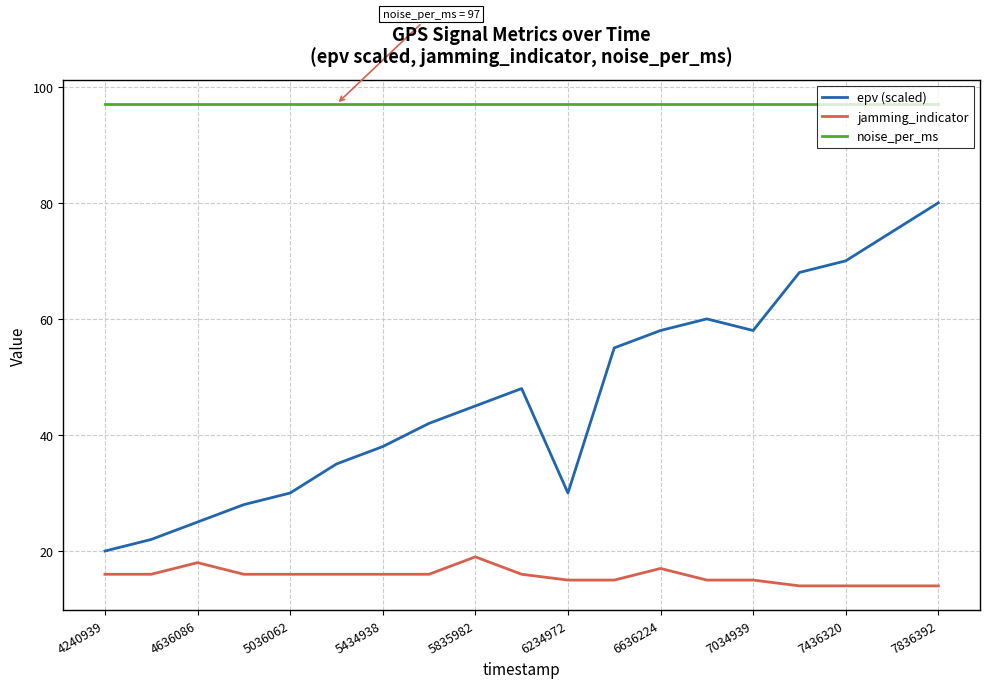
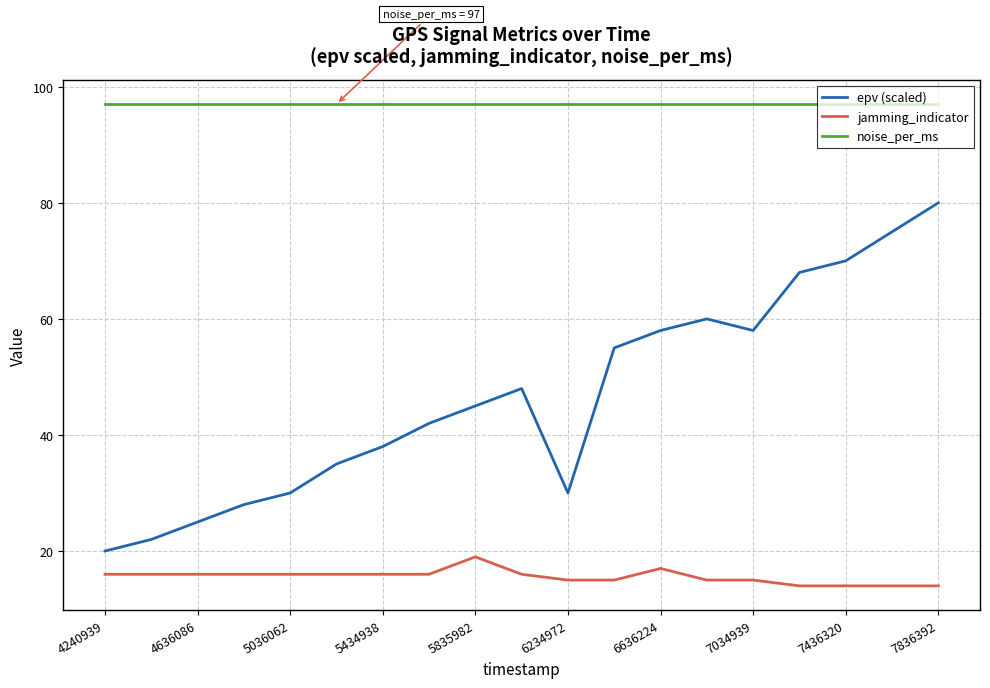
  {
    "epv (scaled)": {
      "4240939": 20,
      "4636086": 25,
      "5036062": 30,
      "5434938": 38,
      "5835982": 45,
      "6234972": 30,
      "6636224": 58,
      "7034939": 58,
      "7436320": 70,
      "7836392": 80
    },
    "jamming_indicator": {
      "4240939": 16,
-     "4636086": 18,
+     "4636086": 16,
      "5036062": 16,
      "5434938": 16,
      "5835982": 19,
      "6234972": 15,
      "6636224": 17,
      "7034939": 15,
      "7436320": 14,
      "7836392": 14
    },
    "noise_per_ms": {
      "4240939": 97,
      "4636086": 97,
      "5036062": 97,
      "6234972": 97,
      "6636224": 97,
      "7034939": 97
    }
  }
